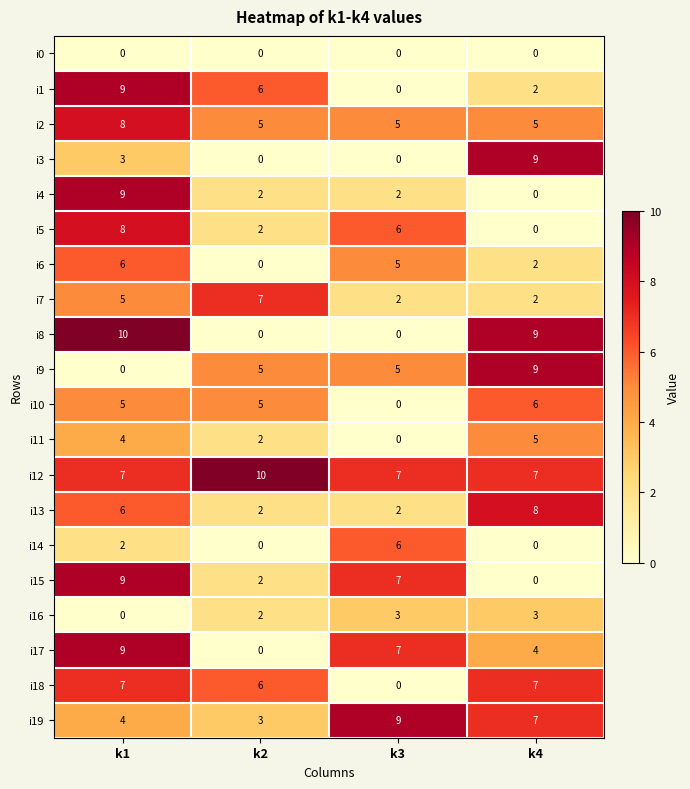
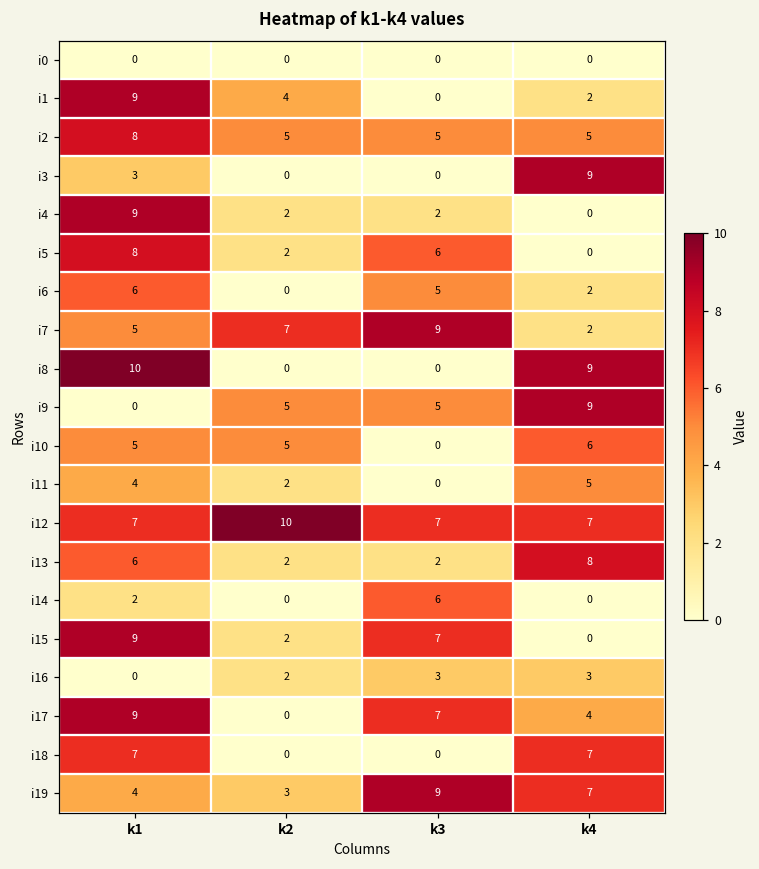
  {
    "i0": {
      "k1": 0,
      "k2": 0,
      "k3": 0,
      "k4": 0
    },
    "i1": {
      "k1": 9,
-     "k2": 6,
+     "k2": 4,
      "k3": 0,
      "k4": 2
    },
    "i2": {
      "k1": 8,
      "k2": 5,
      "k3": 5,
      "k4": 5
    },
    "i3": {
      "k1": 3,
      "k2": 0,
      "k3": 0,
      "k4": 9
    },
    "i4": {
      "k1": 9,
      "k2": 2,
      "k3": 2,
      "k4": 0
    },
    "i5": {
      "k1": 8,
      "k2": 2,
      "k3": 6,
      "k4": 0
    },
    "i6": {
      "k1": 6,
      "k2": 0,
      "k3": 5,
      "k4": 2
    },
    "i7": {
      "k1": 5,
      "k2": 7,
-     "k3": 2,
+     "k3": 9,
      "k4": 2
    },
    "i8": {
      "k1": 10,
      "k2": 0,
      "k3": 0,
      "k4": 9
    },
    "i9": {
      "k1": 0,
      "k2": 5,
      "k3": 5,
      "k4": 9
    },
    "i10": {
      "k1": 5,
      "k2": 5,
      "k3": 0,
      "k4": 6
    },
    "i11": {
      "k1": 4,
      "k2": 2,
      "k3": 0,
      "k4": 5
    },
    "i12": {
      "k1": 7,
      "k2": 10,
      "k3": 7,
      "k4": 7
    },
    "i13": {
      "k1": 6,
      "k2": 2,
      "k3": 2,
      "k4": 8
    },
    "i14": {
      "k1": 2,
      "k2": 0,
      "k3": 6,
      "k4": 0
    },
    "i15": {
      "k1": 9,
      "k2": 2,
      "k3": 7,
      "k4": 0
    },
    "i16": {
      "k1": 0,
      "k2": 2,
      "k3": 3,
      "k4": 3
    },
    "i17": {
      "k1": 9,
      "k2": 0,
      "k3": 7,
      "k4": 4
    },
    "i18": {
      "k1": 7,
-     "k2": 6,
+     "k2": 0,
      "k3": 0,
      "k4": 7
    },
    "i19": {
      "k1": 4,
      "k2": 3,
      "k3": 9,
      "k4": 7
    }
  }
